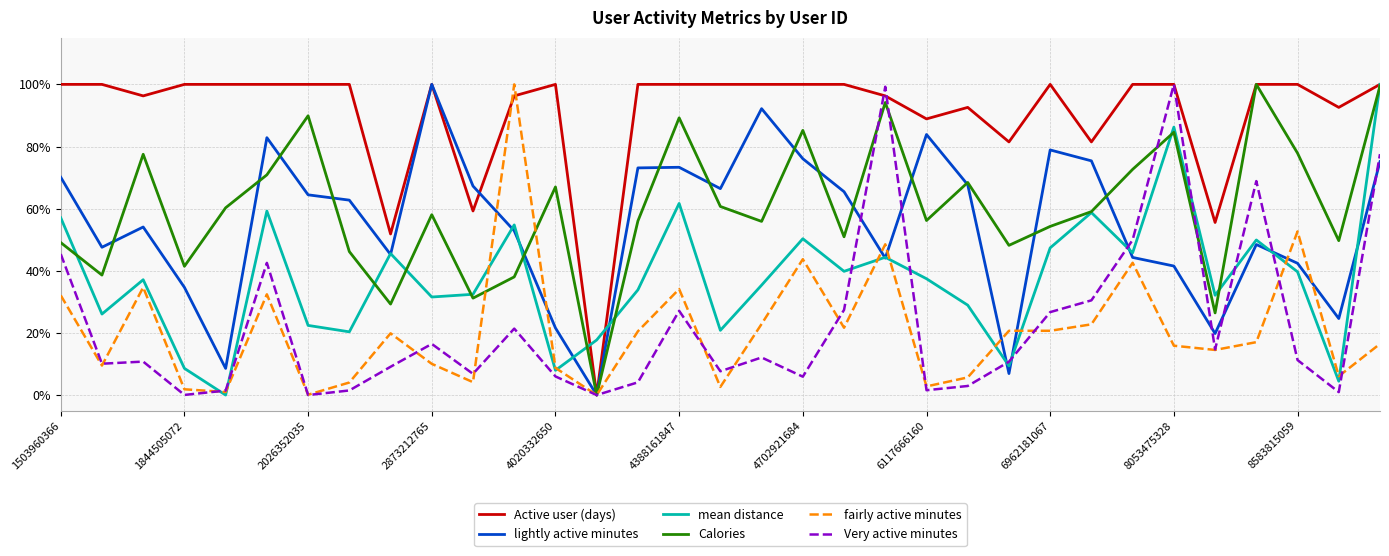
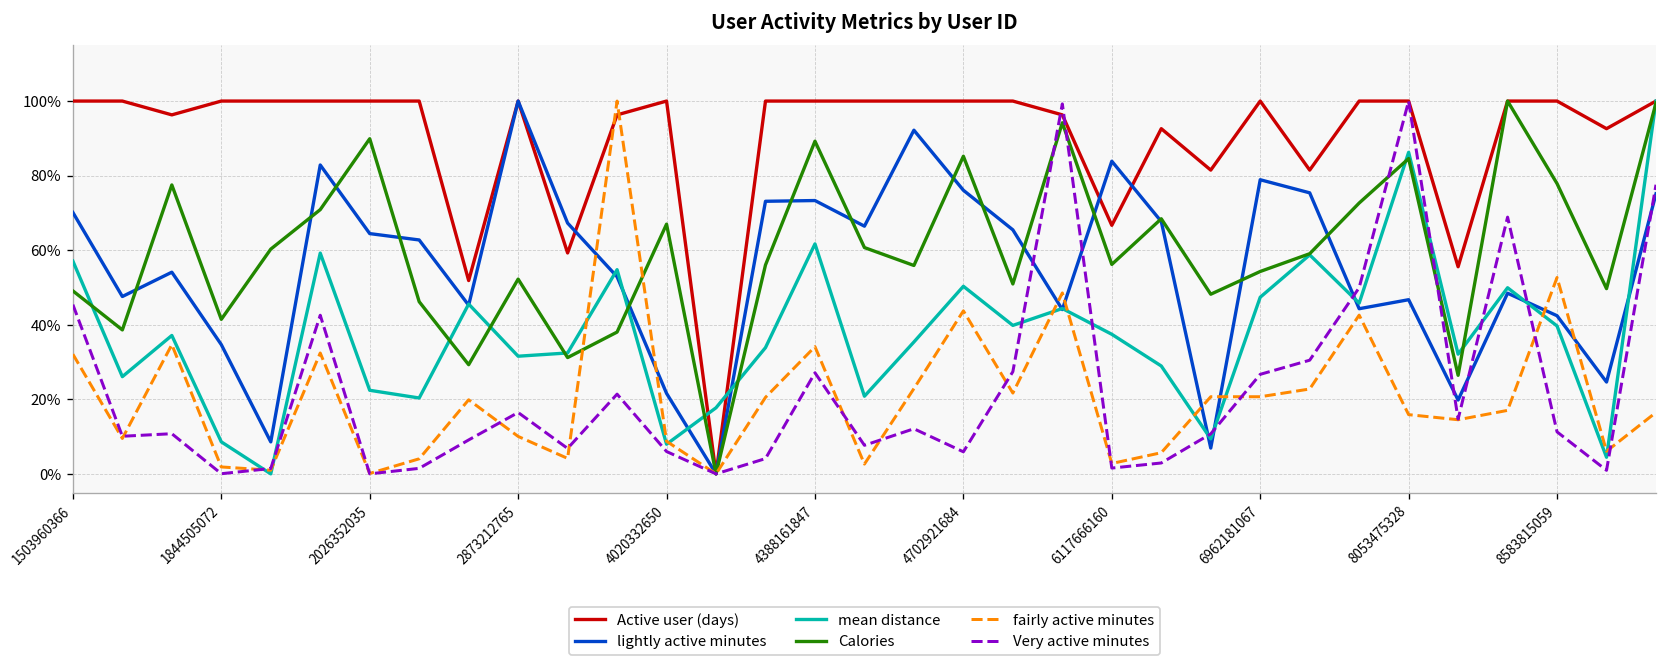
  {
    "Active user (days)": {
      "1503960366": "100%",
      "1844505072": "100%",
      "2026352035": "100%",
      "4020332650": "100%",
      "4388161847": "100%",
      "4702921684": "100%",
-     "6117666160": "89%",
+     "6117666160": "67%",
      "6962181067": "100%",
      "8583815059": "100%"
    },
    "lightly active minutes": {
      "1503960366": "70%",
      "1844505072": "35%",
      "2026352035": "64%",
      "4020332650": "22%",
      "4388161847": "73%",
      "4702921684": "76%",
      "6117666160": "84%",
      "6962181067": "79%",
-     "8053475328": "42%",
+     "8053475328": "47%",
      "8583815059": "42%"
    },
    "mean distance": {
      "1503960366": "57%",
      "1844505072": "9%",
      "2026352035": "22%",
      "2873212765": "32%",
      "4388161847": "62%",
      "4702921684": "50%",
      "6117666160": "37%",
      "6962181067": "47%",
      "8053475328": "86%",
      "8583815059": "40%"
    },
    "Calories": {
      "1503960366": "49%",
      "1844505072": "41%",
      "2026352035": "90%",
-     "2873212765": "58%",
+     "2873212765": "52%",
      "4020332650": "67%",
      "4388161847": "89%",
      "4702921684": "85%",
      "6117666160": "56%",
      "6962181067": "54%",
      "8053475328": "85%",
      "8583815059": "78%"
    },
    "fairly active minutes": {
      "1503960366": "32%",
      "1844505072": "2%",
      "2873212765": "10%",
      "4388161847": "34%",
      "4702921684": "44%",
      "6117666160": "3%",
      "6962181067": "21%",
      "8053475328": "16%",
      "8583815059": "53%"
    },
    "Very active minutes": {
      "1503960366": "45%",
      "1844505072": "0%",
      "2873212765": "16%",
      "4020332650": "6%",
      "4388161847": "27%",
      "4702921684": "6%",
      "6117666160": "2%",
      "6962181067": "27%",
      "8583815059": "11%"
    }
  }
